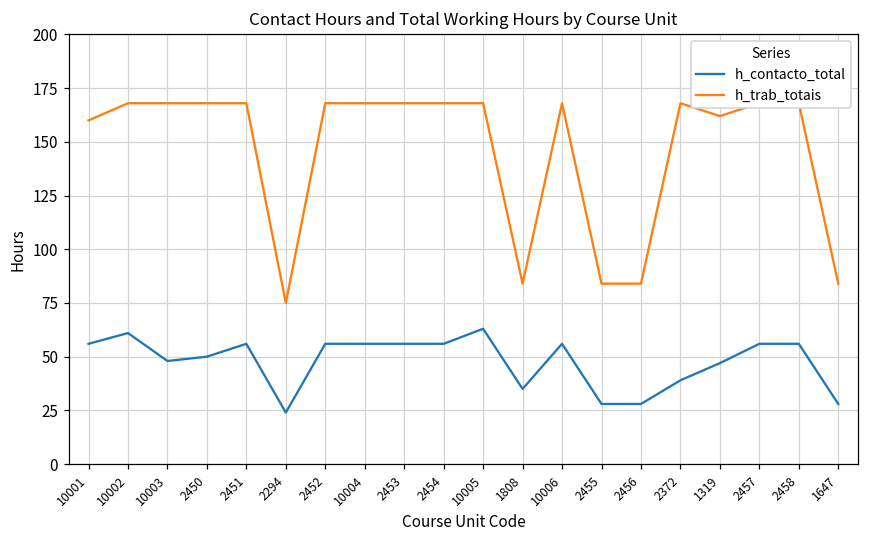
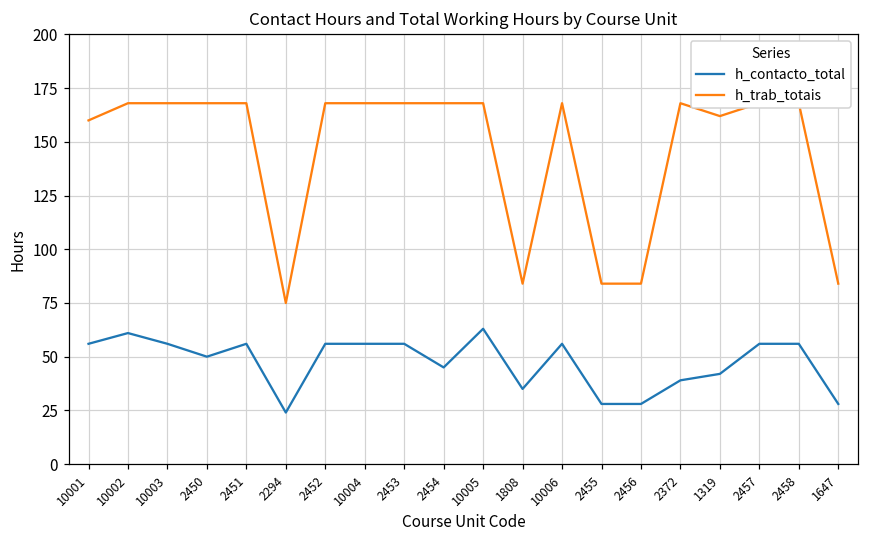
  {
    "h_contacto_total": {
      "10001": 56,
      "10002": 61,
-     "10003": 48,
+     "10003": 56,
      "2450": 50,
      "2451": 56,
      "2294": 24,
      "2452": 56,
      "10004": 56,
      "2453": 56,
-     "2454": 56,
+     "2454": 45,
      "10005": 63,
      "1808": 35,
      "10006": 56,
      "2455": 28,
      "2456": 28,
      "2372": 39,
-     "1319": 47,
+     "1319": 42,
      "2457": 56,
      "2458": 56,
      "1647": 28
    },
    "h_trab_totais": {
      "10001": 160,
      "10002": 168,
      "10003": 168,
      "2450": 168,
      "2451": 168,
      "2294": 75,
      "2452": 168,
      "10004": 168,
      "2453": 168,
      "2454": 168,
      "10005": 168,
      "1808": 84,
      "10006": 168,
      "2455": 84,
      "2456": 84,
      "2372": 168,
      "1319": 162,
      "1647": 84
    }
  }
